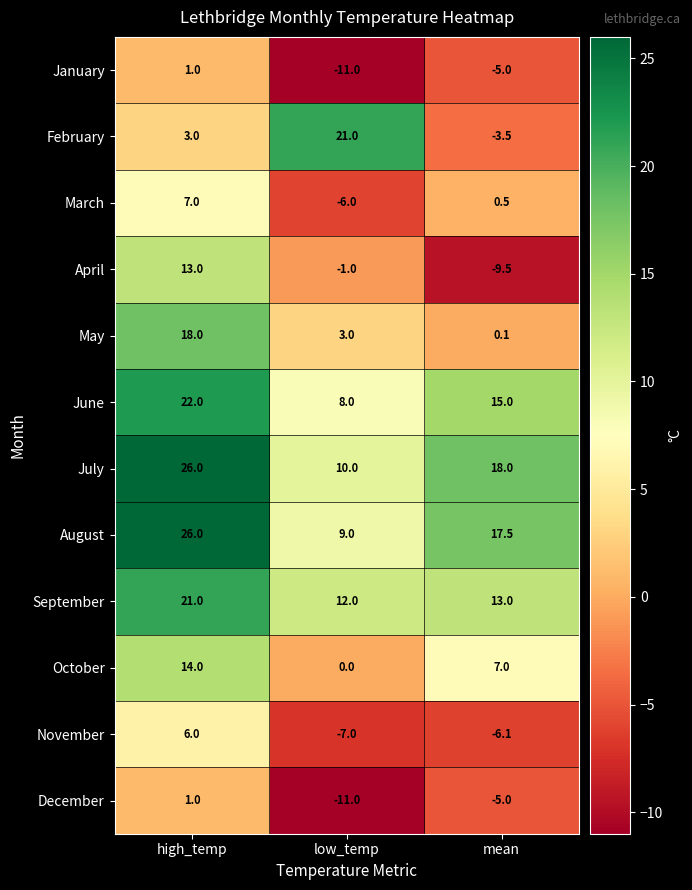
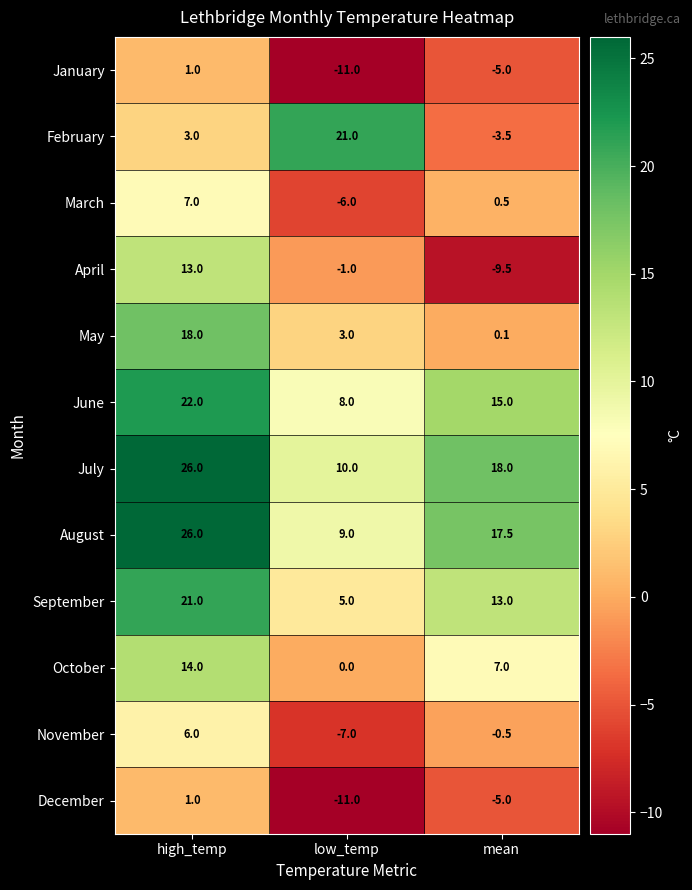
  {
    "January": {
      "high_temp": 1.0,
      "low_temp": -11.0,
      "mean": -5.0
    },
    "February": {
      "high_temp": 3.0,
      "low_temp": 21.0,
      "mean": -3.5
    },
    "March": {
      "high_temp": 7.0,
      "low_temp": -6.0,
      "mean": 0.5
    },
    "April": {
      "high_temp": 13.0,
      "low_temp": -1.0,
      "mean": -9.5
    },
    "May": {
      "high_temp": 18.0,
      "low_temp": 3.0,
      "mean": 0.1
    },
    "June": {
      "high_temp": 22.0,
      "low_temp": 8.0,
      "mean": 15.0
    },
    "July": {
      "high_temp": 26.0,
      "low_temp": 10.0,
      "mean": 18.0
    },
    "August": {
      "high_temp": 26.0,
      "low_temp": 9.0,
      "mean": 17.5
    },
    "September": {
      "high_temp": 21.0,
-     "low_temp": 12.0,
+     "low_temp": 5.0,
      "mean": 13.0
    },
    "October": {
      "high_temp": 14.0,
      "low_temp": 0.0,
      "mean": 7.0
    },
    "November": {
      "high_temp": 6.0,
      "low_temp": -7.0,
-     "mean": -6.1
+     "mean": -0.5
    },
    "December": {
      "high_temp": 1.0,
      "low_temp": -11.0,
      "mean": -5.0
    }
  }
